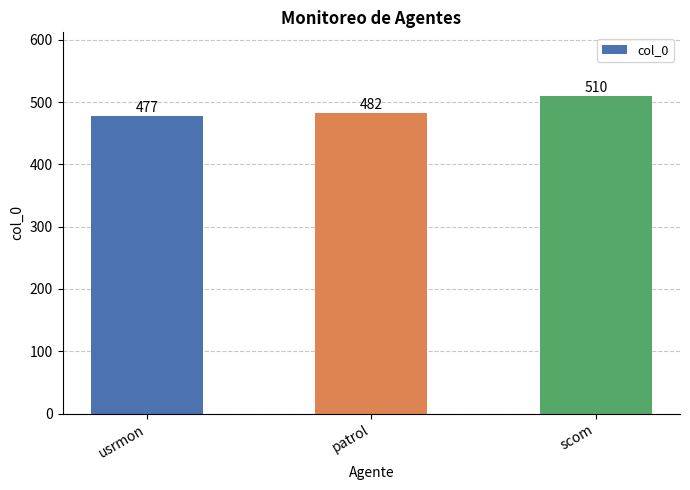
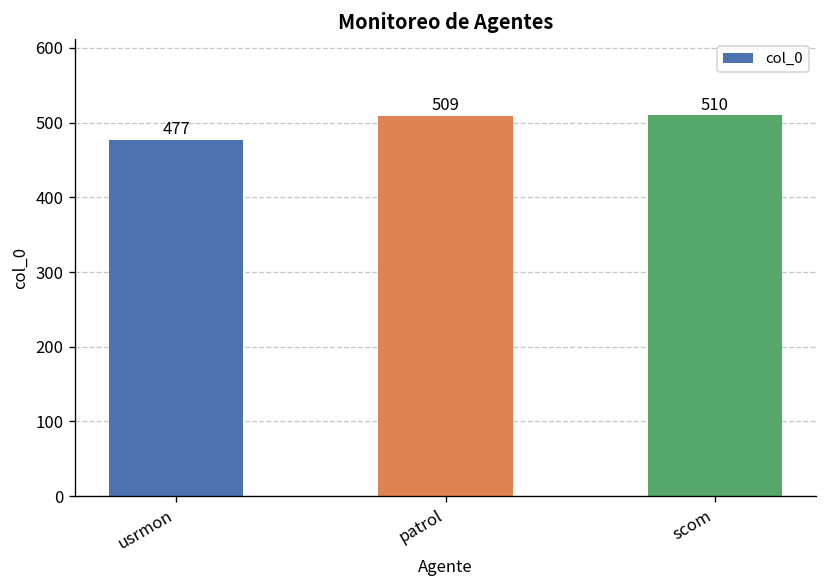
  {
    "usrmon": 477,
-   "patrol": 482,
+   "patrol": 509,
    "scom": 510
  }
